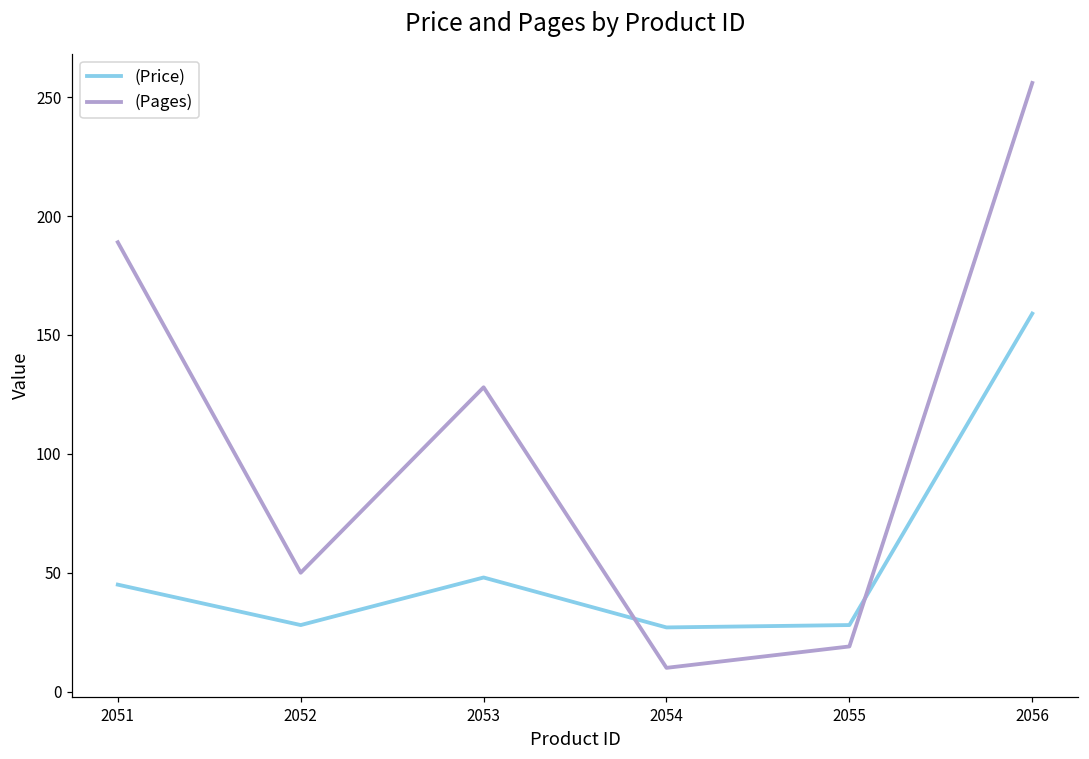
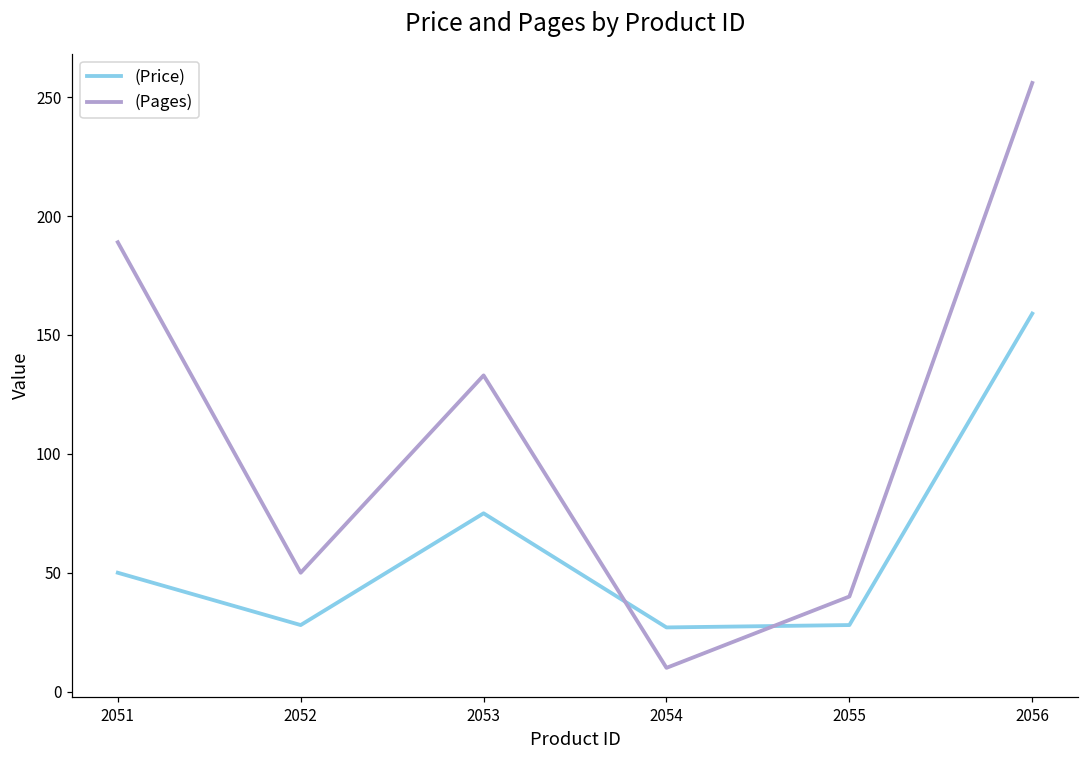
  {
    "(Price)": {
-     "2051": 45,
+     "2051": 50,
      "2052": 28,
-     "2053": 48,
+     "2053": 75,
      "2054": 27,
      "2055": 28,
      "2056": 159
    },
    "(Pages)": {
      "2051": 189,
      "2052": 50,
-     "2053": 128,
+     "2053": 133,
      "2054": 10,
-     "2055": 19,
+     "2055": 40,
      "2056": 256
    }
  }
